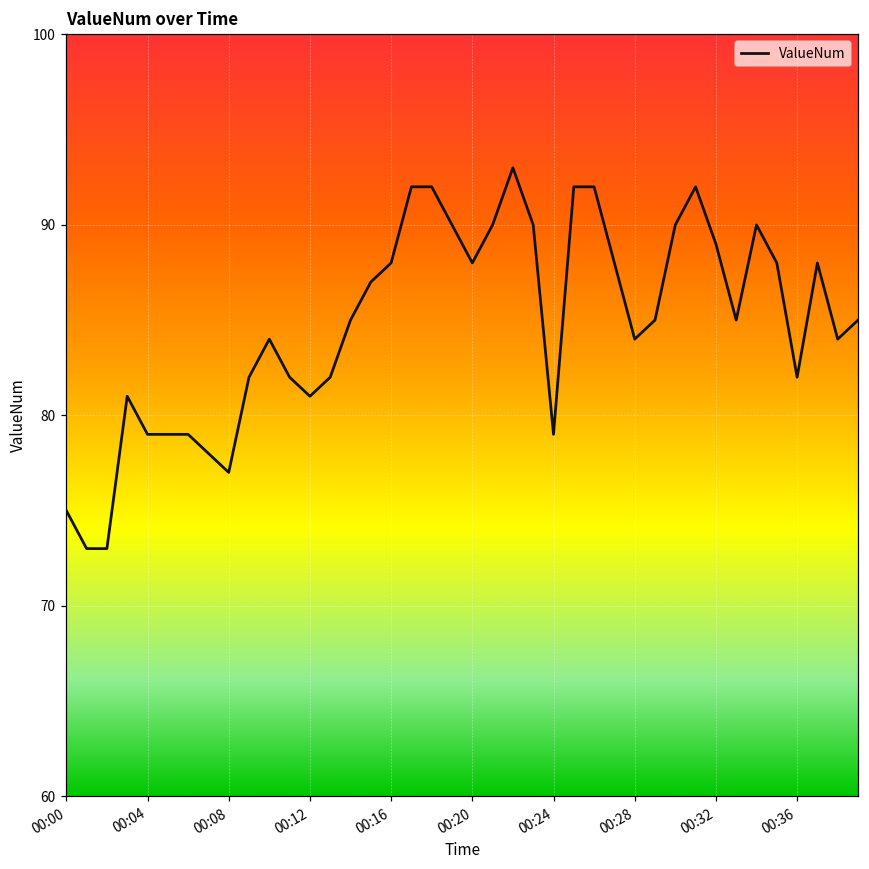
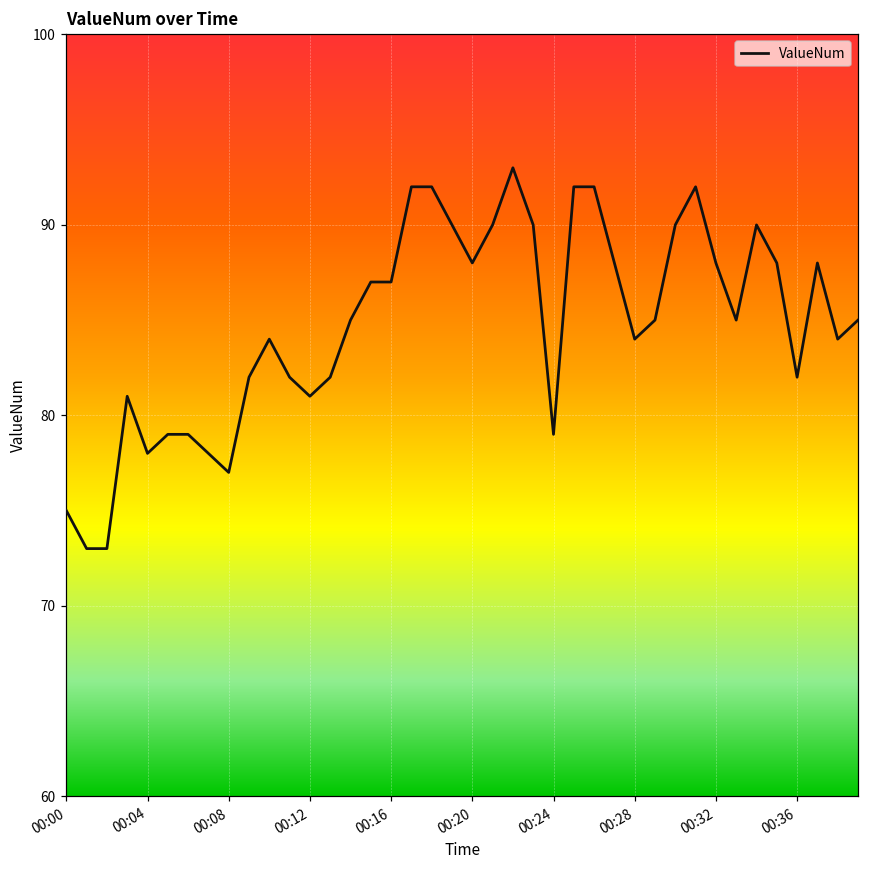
  {
    "00:00": 75,
-   "00:04": 79,
+   "00:04": 78,
    "00:08": 77,
    "00:12": 81,
-   "00:16": 88,
+   "00:16": 87,
    "00:20": 88,
    "00:24": 79,
    "00:28": 84,
-   "00:32": 89,
+   "00:32": 88,
    "00:36": 82
  }
